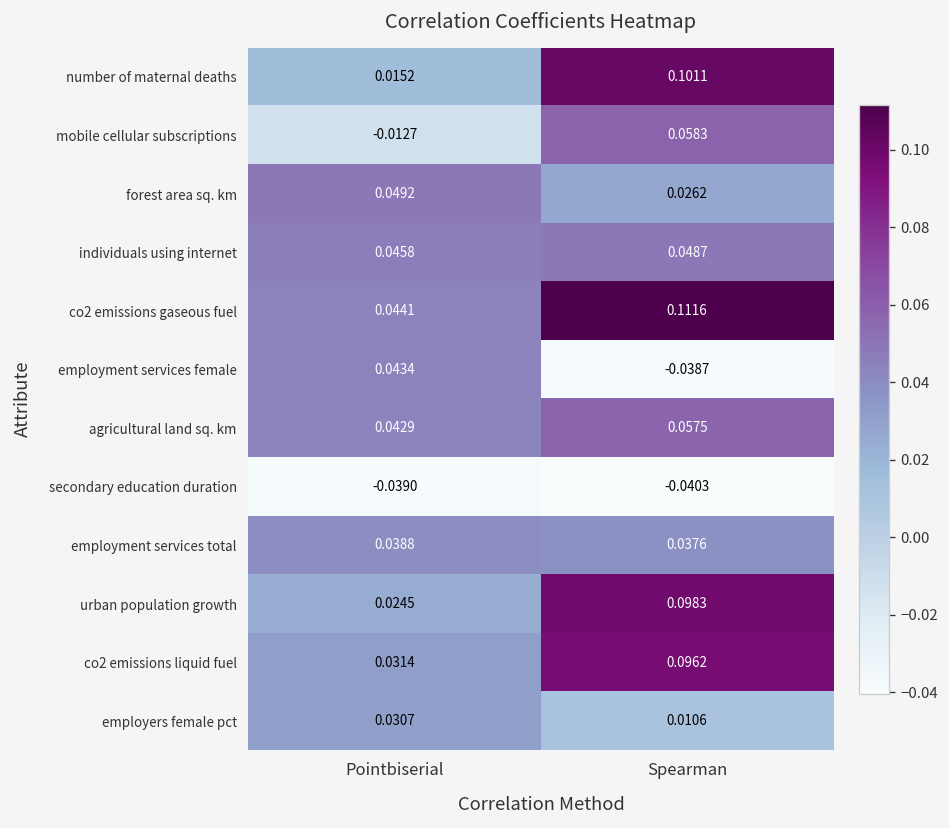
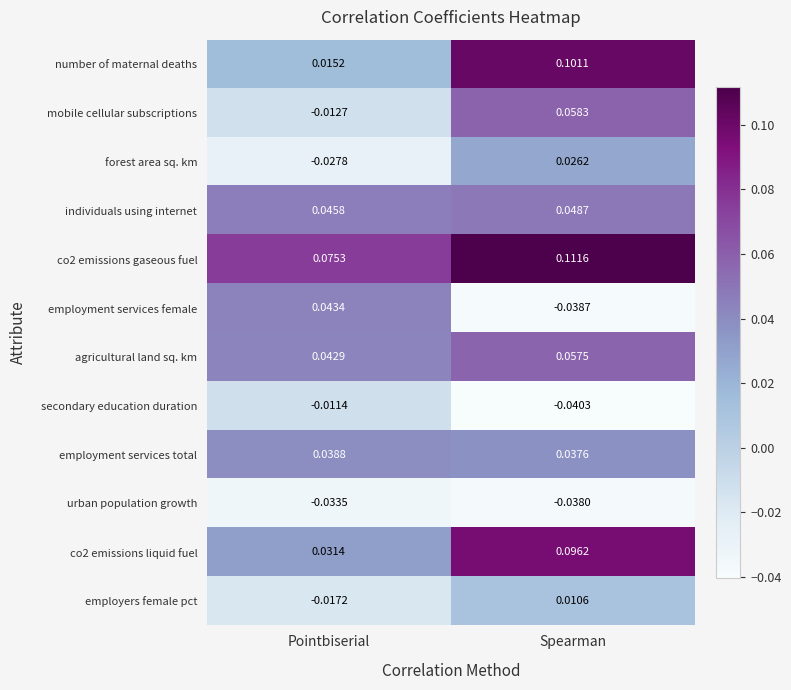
  {
    "number of maternal deaths": {
      "Pointbiserial": 0.0152,
      "Spearman": 0.1011
    },
    "mobile cellular subscriptions": {
      "Pointbiserial": -0.0127,
      "Spearman": 0.0583
    },
    "forest area sq. km": {
-     "Pointbiserial": 0.0492,
+     "Pointbiserial": -0.0278,
      "Spearman": 0.0262
    },
    "individuals using internet": {
      "Pointbiserial": 0.0458,
      "Spearman": 0.0487
    },
    "co2 emissions gaseous fuel": {
-     "Pointbiserial": 0.0441,
+     "Pointbiserial": 0.0753,
      "Spearman": 0.1116
    },
    "employment services female": {
      "Pointbiserial": 0.0434,
      "Spearman": -0.0387
    },
    "agricultural land sq. km": {
      "Pointbiserial": 0.0429,
      "Spearman": 0.0575
    },
    "secondary education duration": {
-     "Pointbiserial": -0.0390,
+     "Pointbiserial": -0.0114,
      "Spearman": -0.0403
    },
    "employment services total": {
      "Pointbiserial": 0.0388,
      "Spearman": 0.0376
    },
    "urban population growth": {
-     "Pointbiserial": 0.0245,
-     "Spearman": 0.0983
+     "Pointbiserial": -0.0335,
+     "Spearman": -0.0380
    },
    "co2 emissions liquid fuel": {
      "Pointbiserial": 0.0314,
      "Spearman": 0.0962
    },
    "employers female pct": {
-     "Pointbiserial": 0.0307,
+     "Pointbiserial": -0.0172,
      "Spearman": 0.0106
    }
  }
